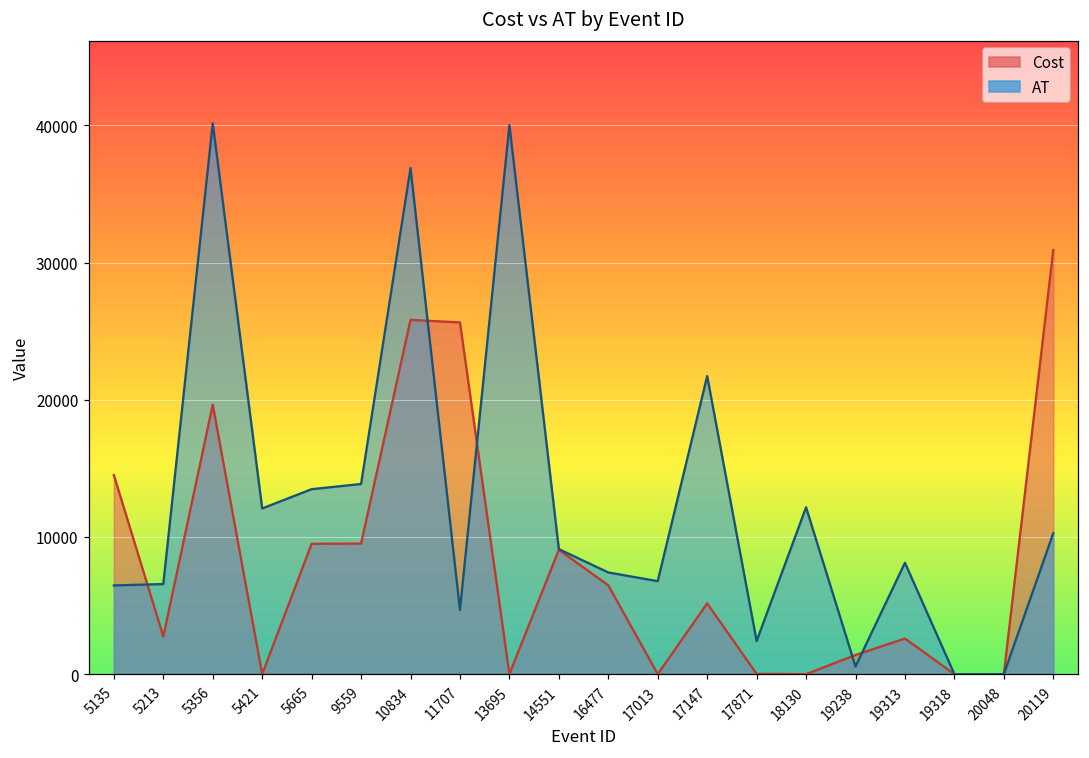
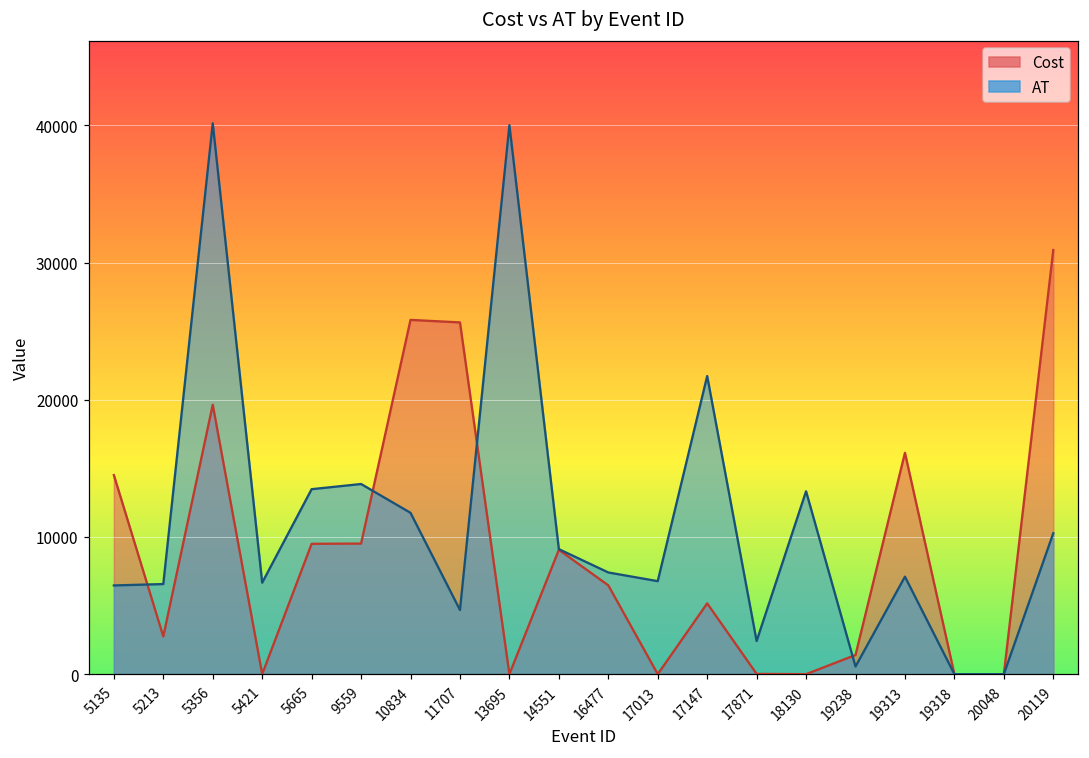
  {
    "Cost": {
      "5135": 14500,
      "5213": 2700,
      "5356": 19600,
      "5421": 0,
      "5665": 9500,
      "9559": 9500,
      "10834": 25800,
      "11707": 25600,
      "13695": 0,
      "16477": 6500,
      "17013": 0,
      "17147": 5200,
      "17871": 0,
      "18130": 0,
      "19238": 1400,
-     "19313": 2600,
+     "19313": 16100,
      "20119": 30900
    },
    "AT": {
      "5135": 6500,
      "5213": 6600,
      "5356": 40100,
-     "5421": 12100,
+     "5421": 6700,
      "5665": 13500,
      "9559": 13900,
-     "10834": 36900,
+     "10834": 11800,
      "11707": 4700,
      "13695": 40000,
      "16477": 7400,
      "17013": 6800,
      "17147": 21700,
      "17871": 2400,
-     "18130": 12200,
+     "18130": 13300,
      "19238": 600,
-     "19313": 8100,
+     "19313": 7100,
      "20119": 10300
    }
  }
